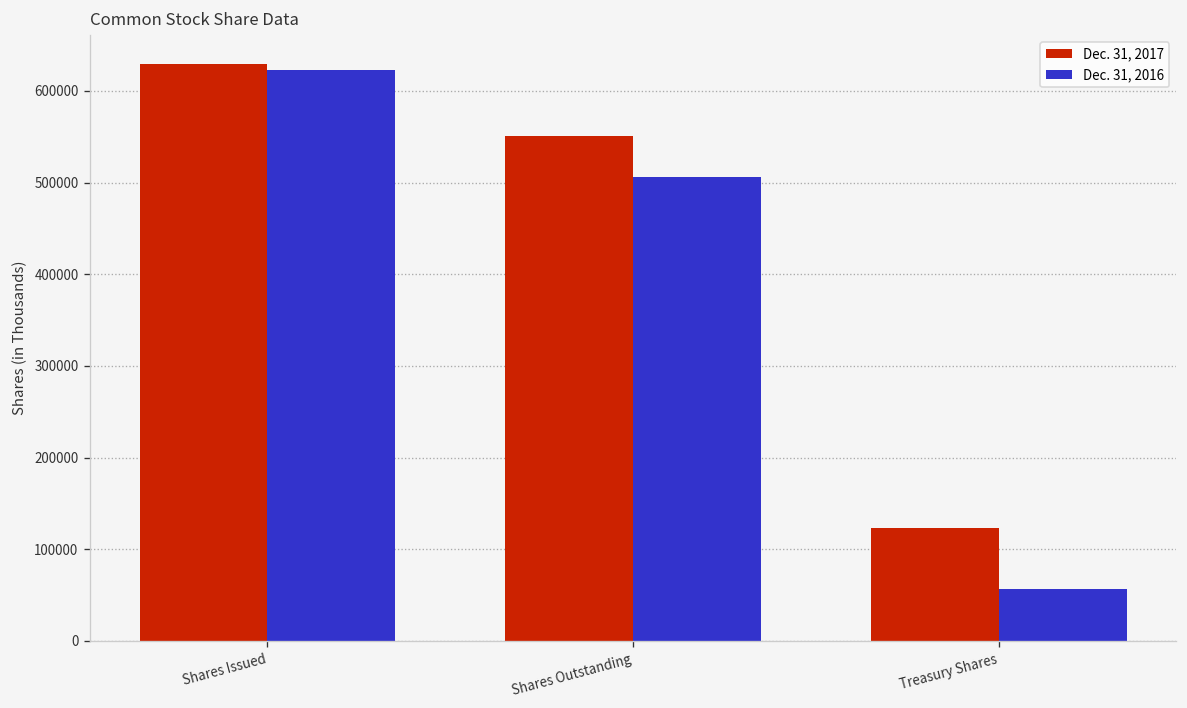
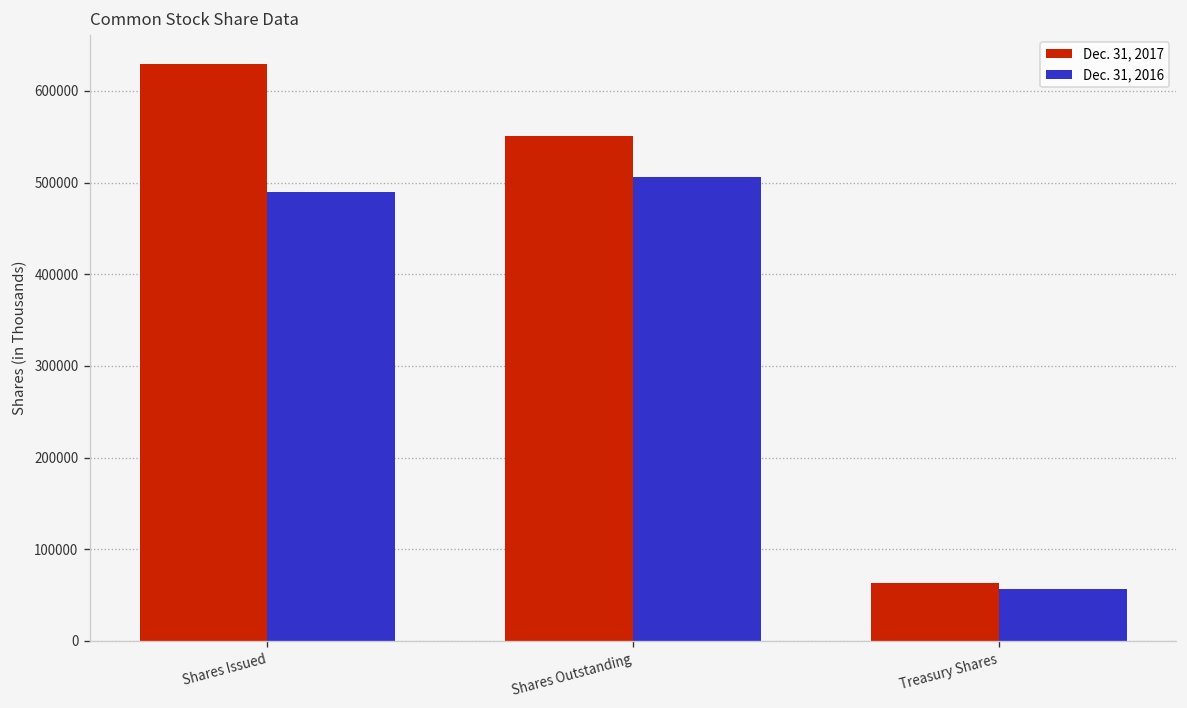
  {
    "Dec. 31, 2017": {
      "Shares Issued": 630000,
      "Shares Outstanding": 550000,
-     "Treasury Shares": 120000
+     "Treasury Shares": 60000
    },
    "Dec. 31, 2016": {
-     "Shares Issued": 620000,
+     "Shares Issued": 490000,
      "Shares Outstanding": 510000,
      "Treasury Shares": 60000
    }
  }
